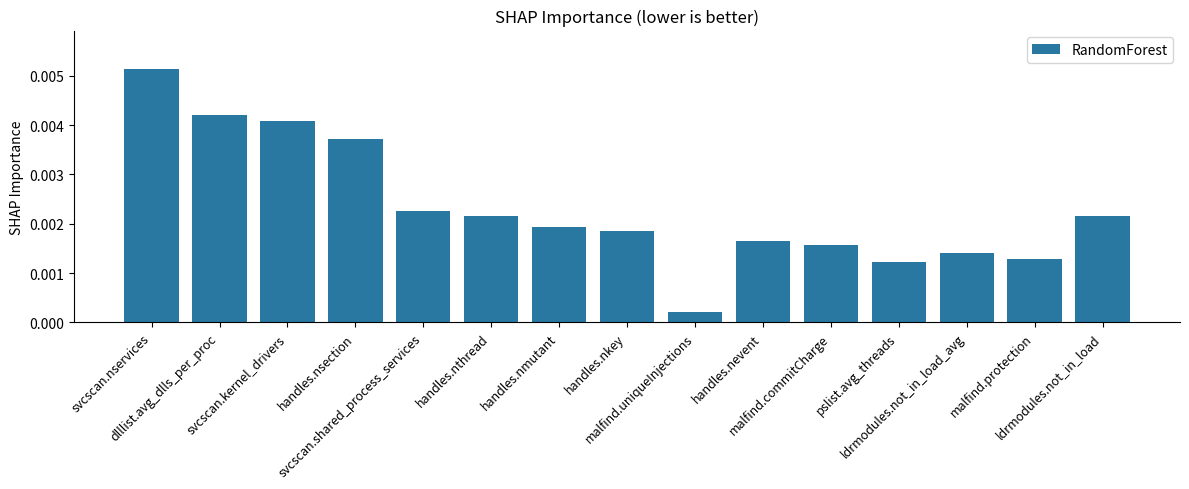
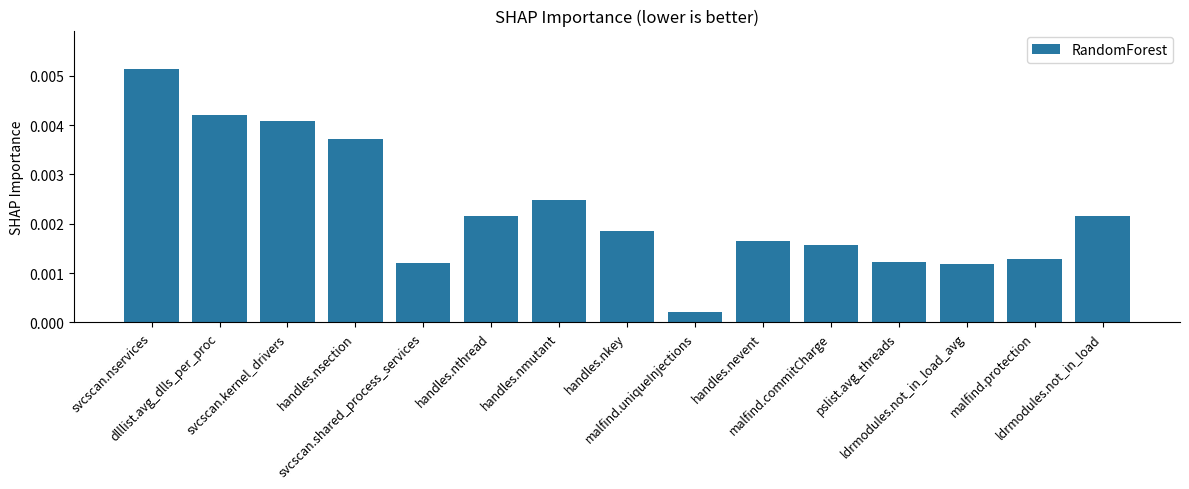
  {
    "svcscan.nservices": 0.0051,
    "dlllist.avg_dlls_per_proc": 0.0042,
    "svcscan.kernel_drivers": 0.0041,
    "handles.nsection": 0.0037,
-   "svcscan.shared_process_services": 0.0023,
+   "svcscan.shared_process_services": 0.0012,
    "handles.nthread": 0.0021,
-   "handles.nmutant": 0.0019,
+   "handles.nmutant": 0.0025,
    "handles.nkey": 0.0018,
    "malfind.uniqueInjections": 0.0002,
    "handles.nevent": 0.0016,
    "malfind.commitCharge": 0.0016,
    "pslist.avg_threads": 0.0012,
-   "ldrmodules.not_in_load_avg": 0.0014,
+   "ldrmodules.not_in_load_avg": 0.0012,
    "malfind.protection": 0.0013,
    "ldrmodules.not_in_load": 0.0022
  }
